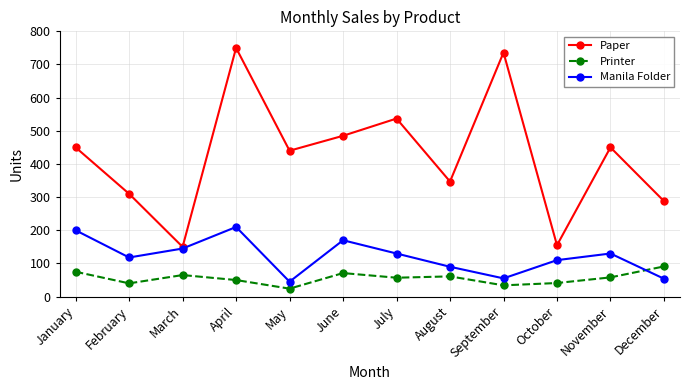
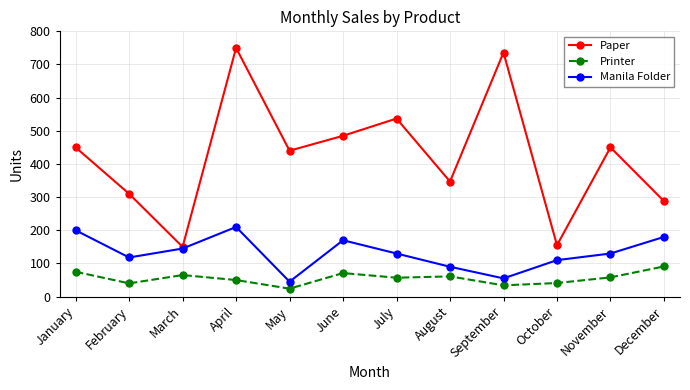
  {
    "Paper": {
      "January": 450,
      "February": 310,
      "April": 750,
      "May": 440,
      "June": 490,
      "July": 540,
      "August": 350,
      "September": 740,
      "October": 160,
      "November": 450,
      "December": 290
    },
    "Printer": {
      "January": 80,
      "February": 40,
      "March": 70,
      "April": 50,
      "May": 20,
      "June": 70,
      "July": 60,
      "August": 60,
      "September": 30,
      "October": 40,
      "November": 60,
      "December": 90
    },
    "Manila Folder": {
      "January": 200,
      "February": 120,
      "April": 210,
      "May": 50,
      "June": 170,
      "July": 130,
      "August": 90,
      "September": 60,
      "October": 110,
      "November": 130,
-     "December": 50
+     "December": 180
    }
  }
